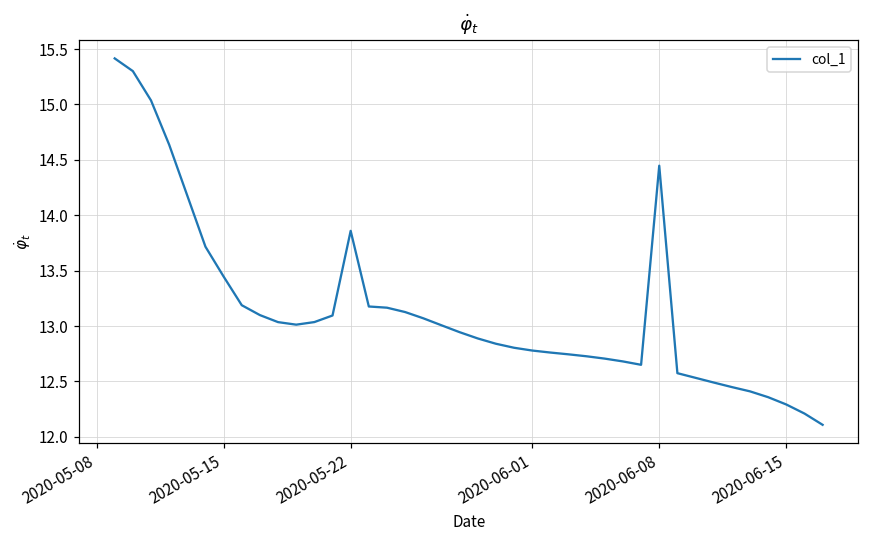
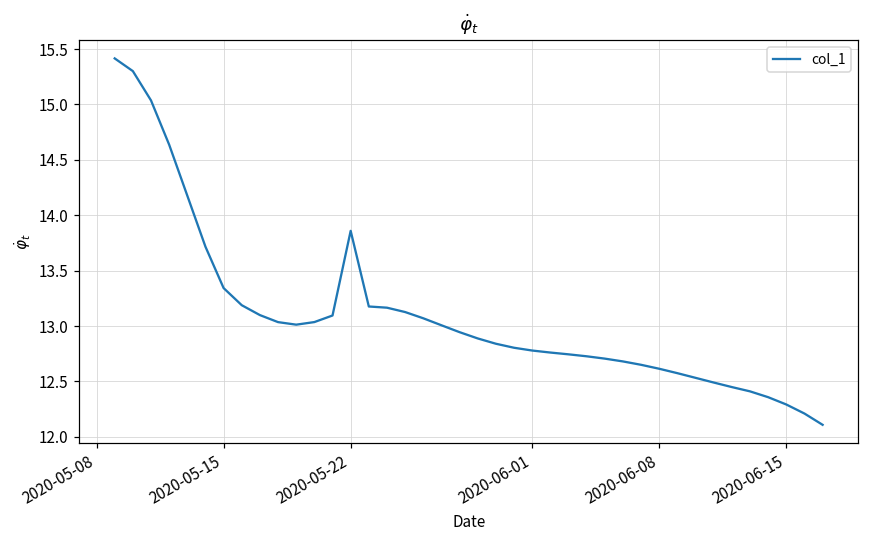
  {
-   "2020-05-15": 13.45,
+   "2020-05-15": 13.34,
    "2020-05-22": 13.86,
    "2020-06-01": 12.78,
-   "2020-06-08": 14.45,
+   "2020-06-08": 12.61,
    "2020-06-15": 12.29
  }
